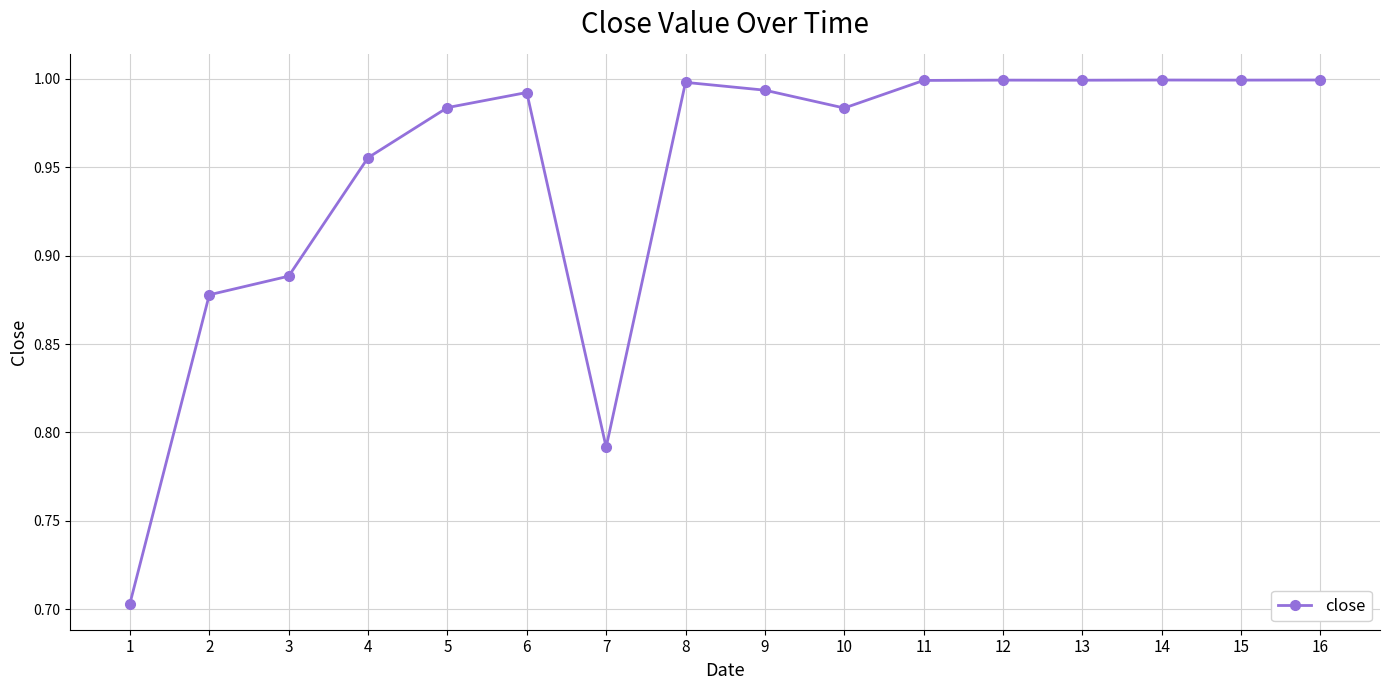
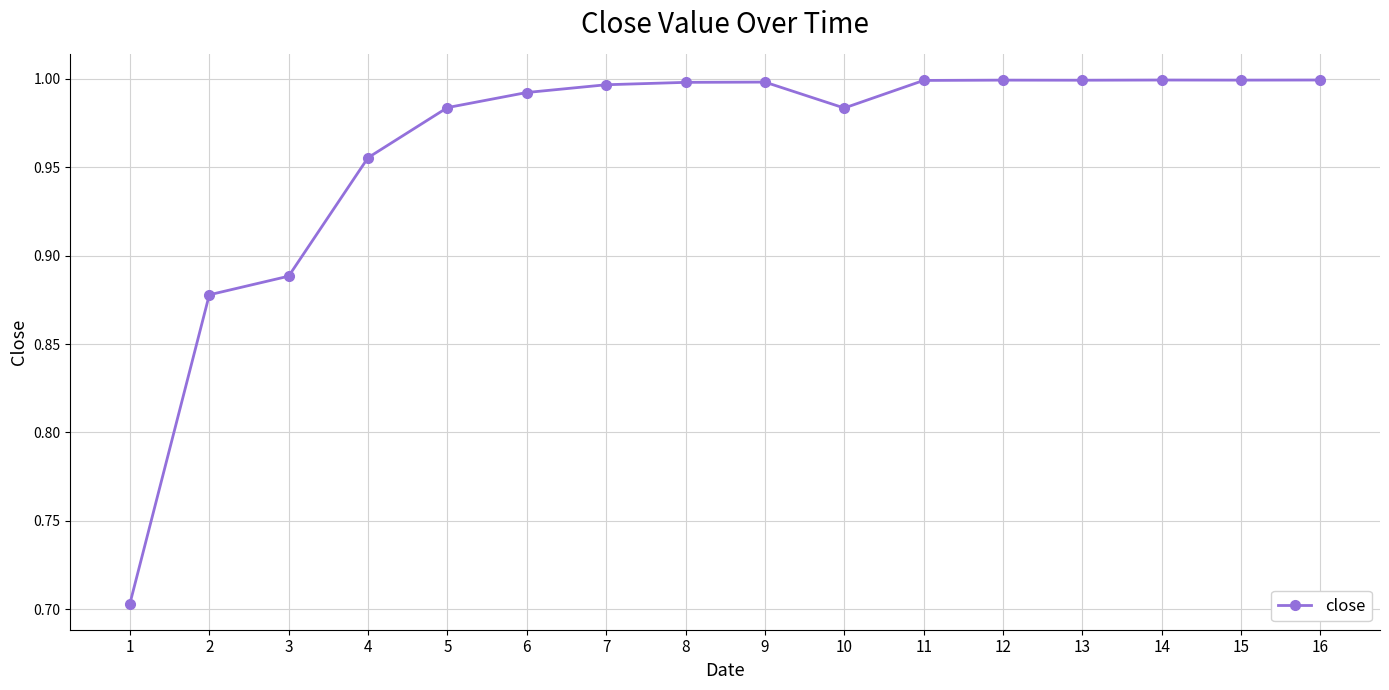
  {
    "1": 0.703,
    "2": 0.878,
    "3": 0.888,
    "4": 0.955,
    "5": 0.984,
    "6": 0.992,
-   "7": 0.792,
+   "7": 0.997,
    "8": 0.998,
-   "9": 0.994,
+   "9": 0.998,
    "10": 0.983,
    "11": 0.999,
    "12": 0.999,
    "13": 0.999,
    "14": 0.999,
    "15": 0.999,
    "16": 0.999
  }
